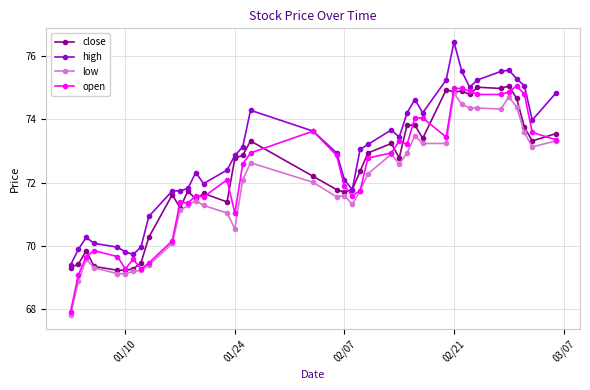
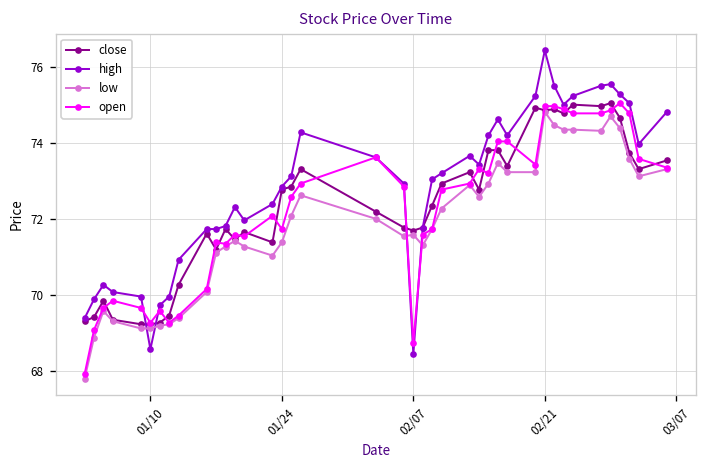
  {
    "close": {
      "02/07": 71.7
    },
    "high": {
-     "01/10": 69.8,
-     "02/07": 72.1,
+     "01/10": 68.6,
+     "02/07": 68.4,
      "02/21": 76.5
    },
    "low": {
      "01/10": 69.1,
-     "01/24": 70.5,
+     "01/24": 71.4,
      "02/07": 71.6
    },
    "open": {
-     "01/24": 71.0,
-     "02/07": 71.9,
+     "01/24": 71.7,
+     "02/07": 68.7,
      "02/21": 75.0
    }
  }
